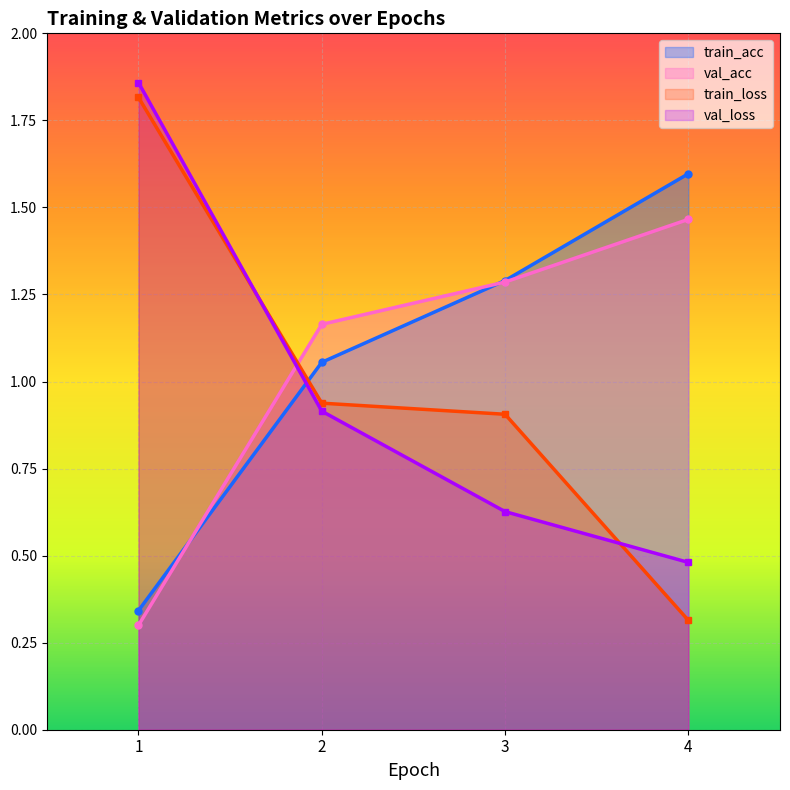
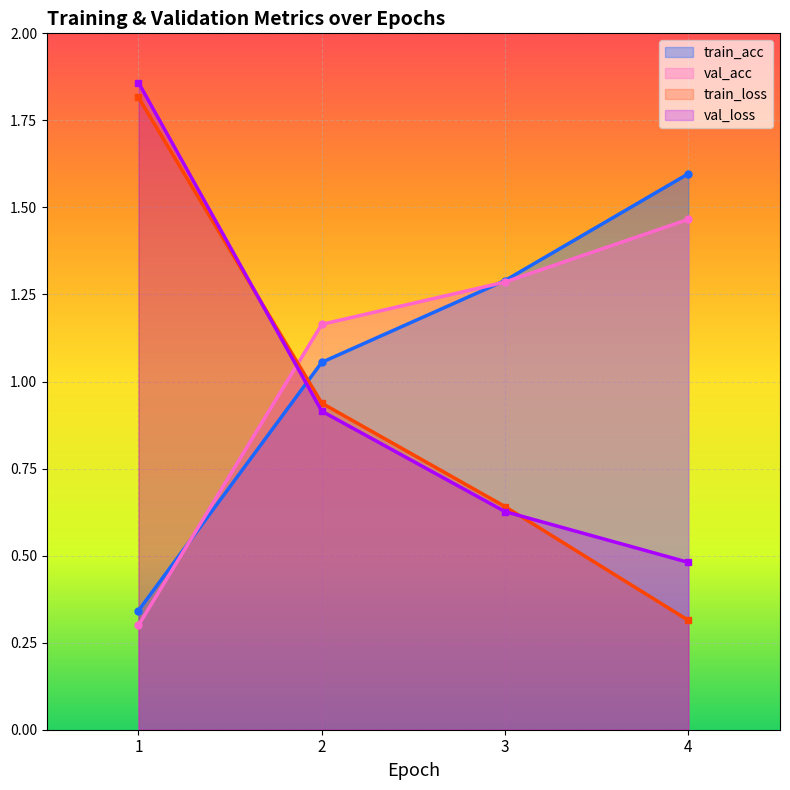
  {
    "train_acc": {
      "1": 0.34,
      "2": 1.06,
      "4": 1.60
    },
    "train_loss": {
      "1": 1.82,
      "2": 0.94,
-     "3": 0.91,
+     "3": 0.64,
      "4": 0.31
    }
  }
